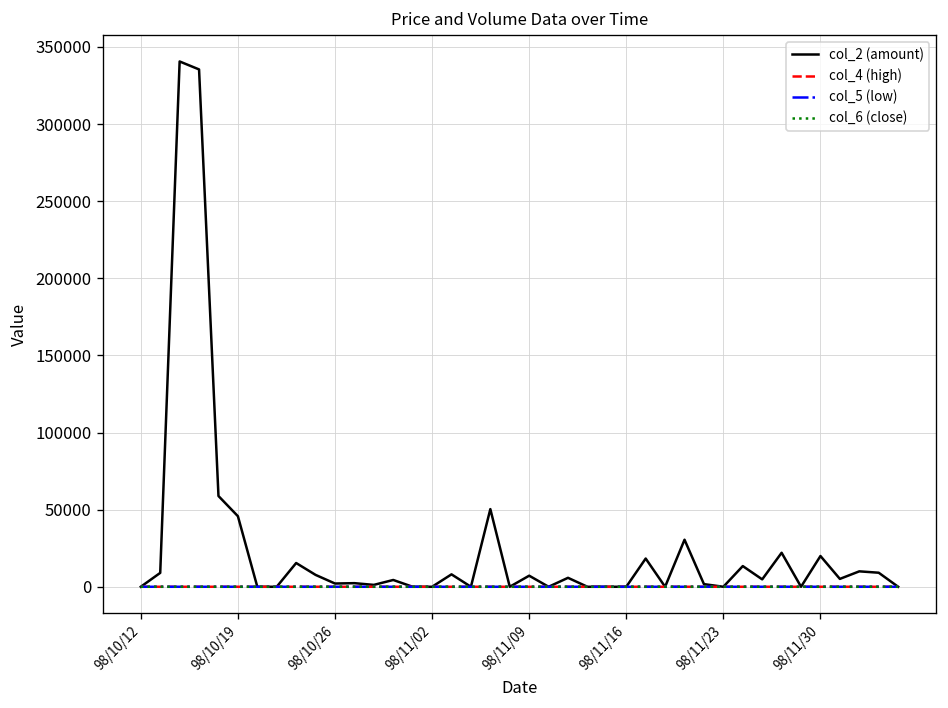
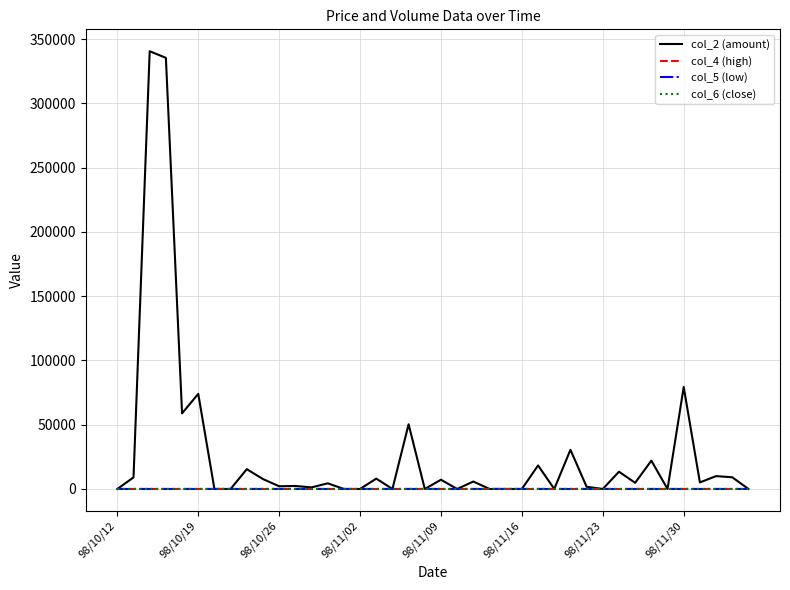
  {
    "col_2 (amount)": {
-     "98/10/19": 46000,
+     "98/10/19": 74000,
      "98/10/26": 2000,
      "98/11/09": 7000,
-     "98/11/30": 20000
+     "98/11/30": 79000
    },
    "col_6 (close)": {
      "98/10/19": 0,
      "98/10/26": 0,
      "98/11/09": 0,
      "98/11/30": 0
    }
  }
